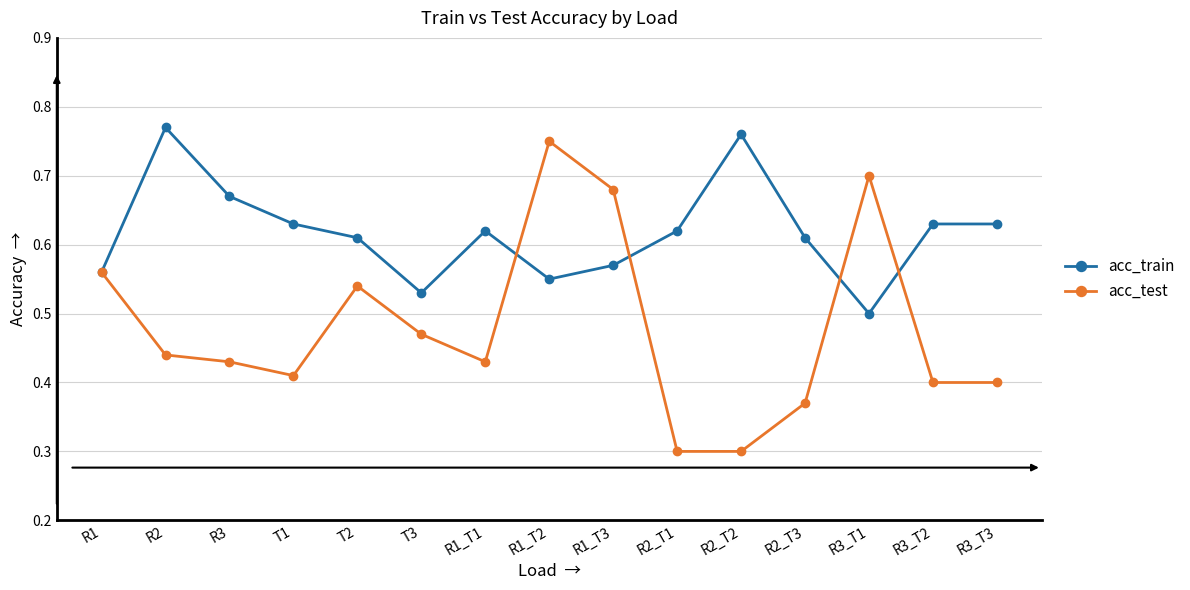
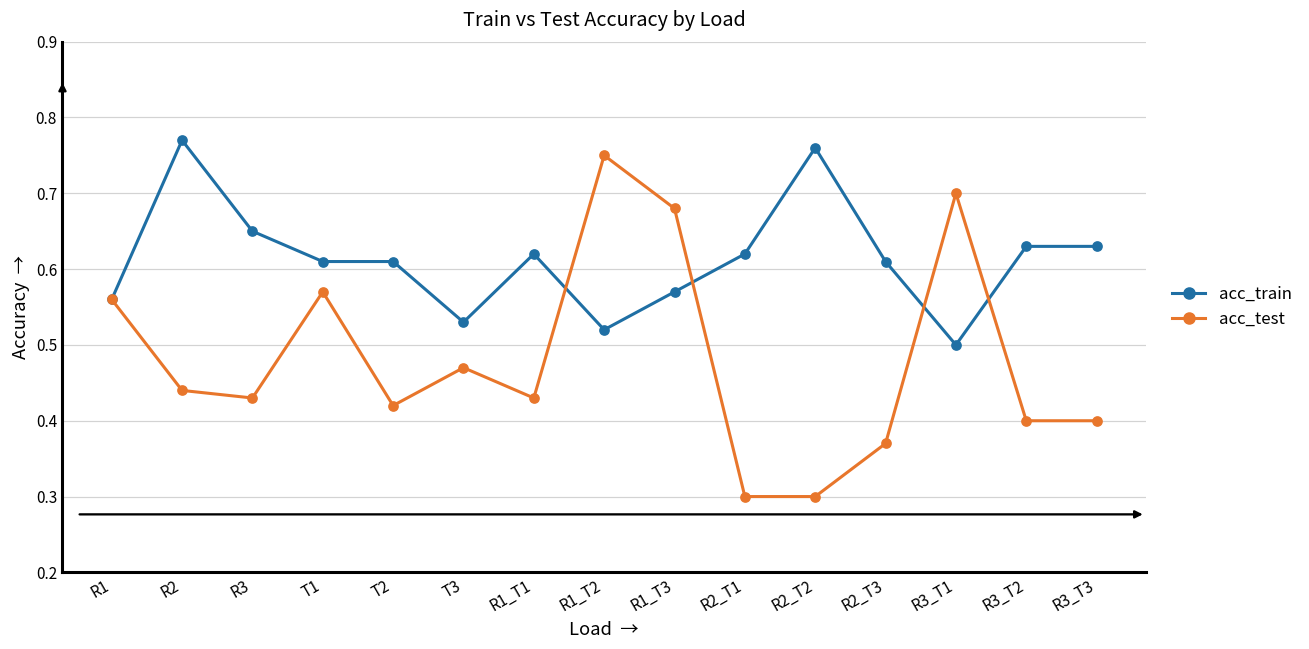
  {
    "acc_train": {
      "R2": 0.77,
-     "R3": 0.67,
-     "T1": 0.63,
+     "R3": 0.65,
+     "T1": 0.61,
      "T2": 0.61,
      "T3": 0.53,
      "R1_T1": 0.62,
-     "R1_T2": 0.55,
+     "R1_T2": 0.52,
      "R1_T3": 0.57,
      "R2_T1": 0.62,
      "R2_T2": 0.76,
      "R2_T3": 0.61,
      "R3_T1": 0.50,
      "R3_T2": 0.63,
      "R3_T3": 0.63
    },
    "acc_test": {
      "R2": 0.44,
      "R3": 0.43,
-     "T1": 0.41,
-     "T2": 0.54,
+     "T1": 0.57,
+     "T2": 0.42,
      "T3": 0.47,
      "R1_T1": 0.43,
      "R1_T2": 0.75,
      "R1_T3": 0.68,
      "R2_T1": 0.30,
      "R2_T2": 0.30,
      "R2_T3": 0.37,
      "R3_T1": 0.70,
      "R3_T2": 0.40,
      "R3_T3": 0.40
    }
  }
